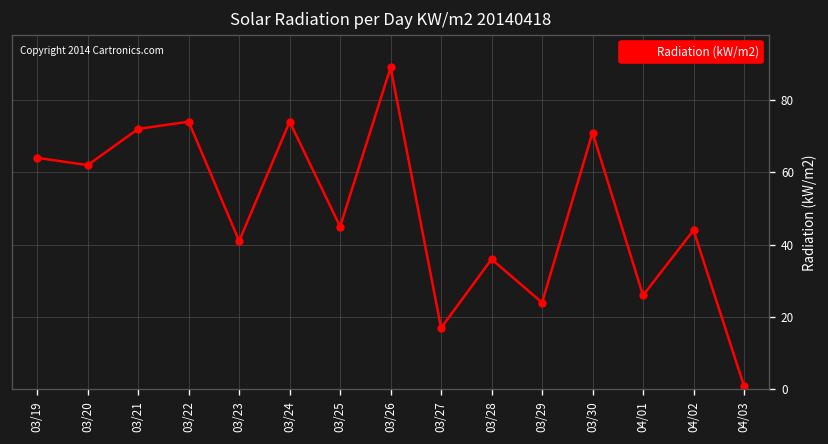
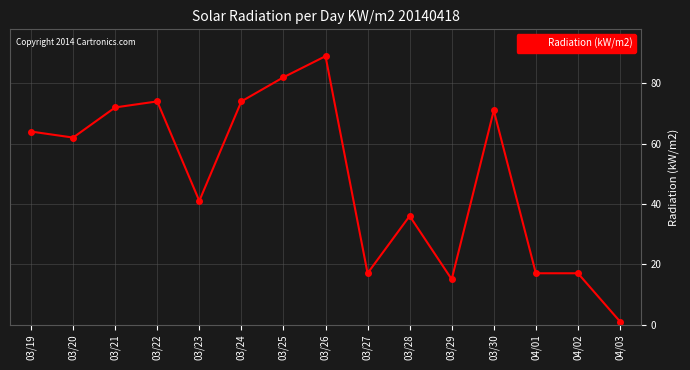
  {
    "03/19": 64,
    "03/20": 62,
    "03/21": 72,
    "03/22": 74,
    "03/23": 41,
    "03/24": 74,
-   "03/25": 45,
+   "03/25": 82,
    "03/26": 89,
    "03/27": 17,
    "03/28": 36,
-   "03/29": 24,
+   "03/29": 15,
    "03/30": 71,
-   "04/01": 26,
-   "04/02": 44,
+   "04/01": 17,
+   "04/02": 17,
    "04/03": 1
  }
